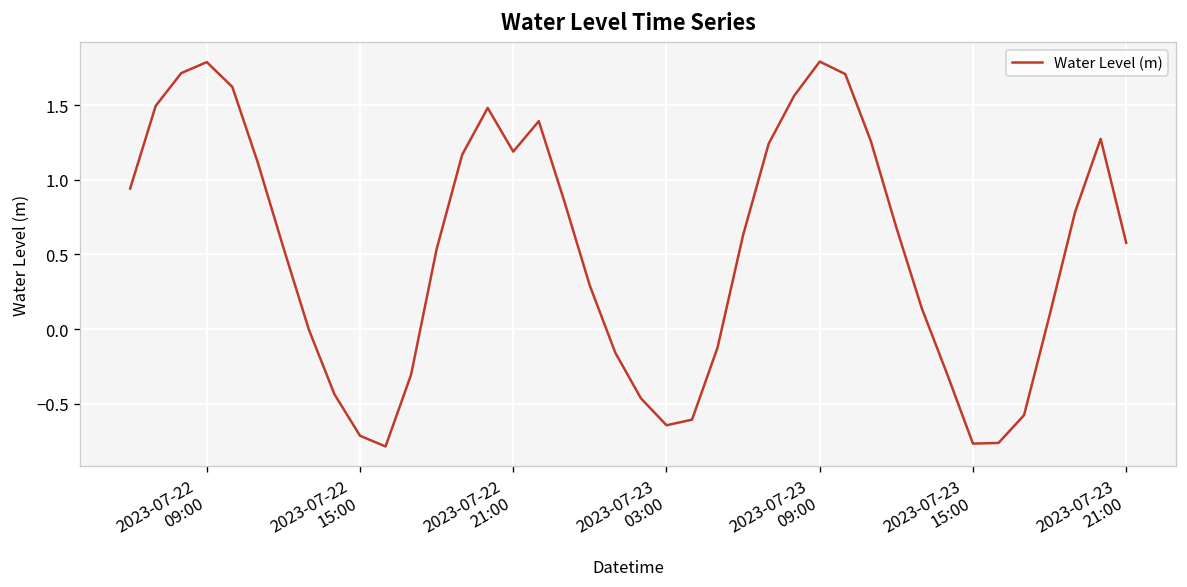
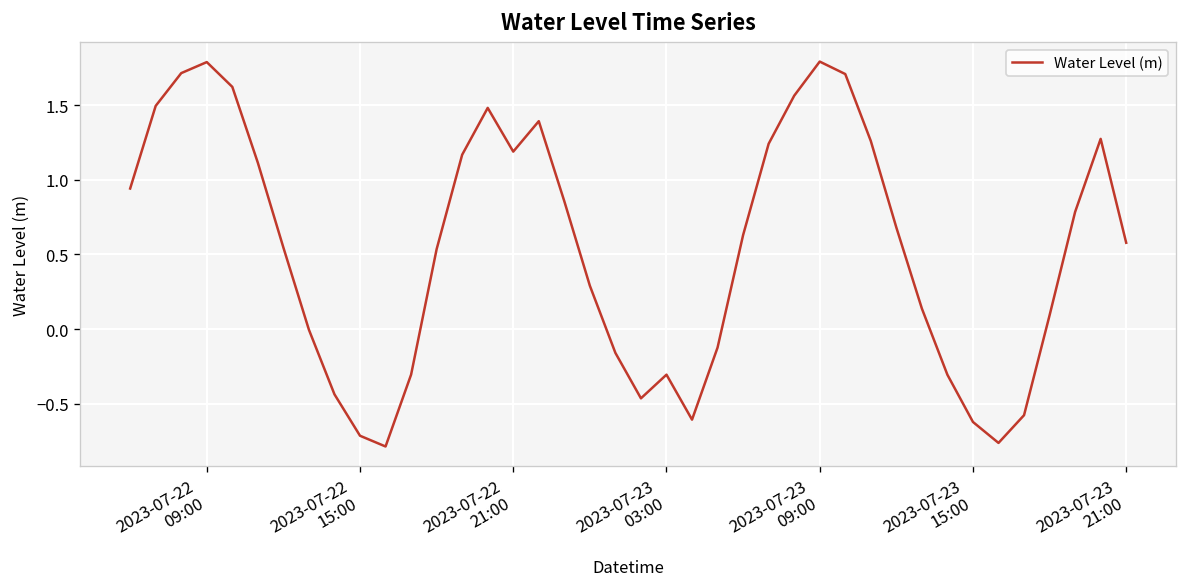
  {
    "2023-07-22 09:00": 1.79,
    "2023-07-22 15:00": -0.71,
    "2023-07-22 21:00": 1.19,
-   "2023-07-23 03:00": -0.64,
+   "2023-07-23 03:00": -0.31,
    "2023-07-23 09:00": 1.79,
-   "2023-07-23 15:00": -0.77,
+   "2023-07-23 15:00": -0.62,
    "2023-07-23 21:00": 0.58
  }
